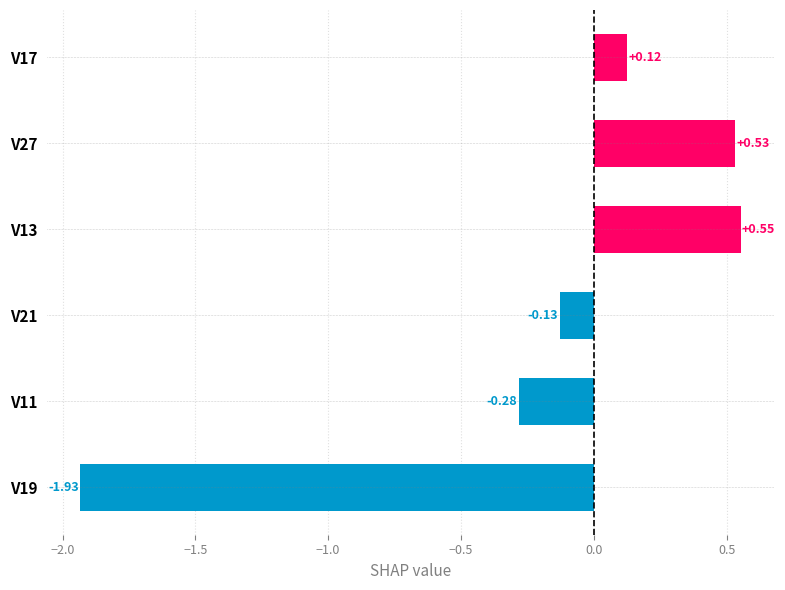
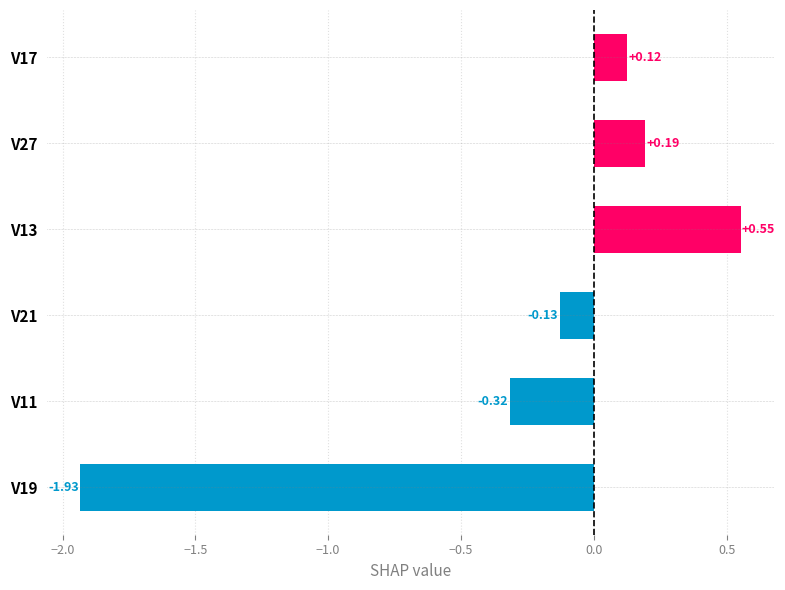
  {
    "V17": "+0.12",
-   "V27": "+0.53",
+   "V27": "+0.19",
    "V13": "+0.55",
    "V21": "-0.13",
-   "V11": "-0.28",
+   "V11": "-0.32",
    "V19": "-1.93"
  }
